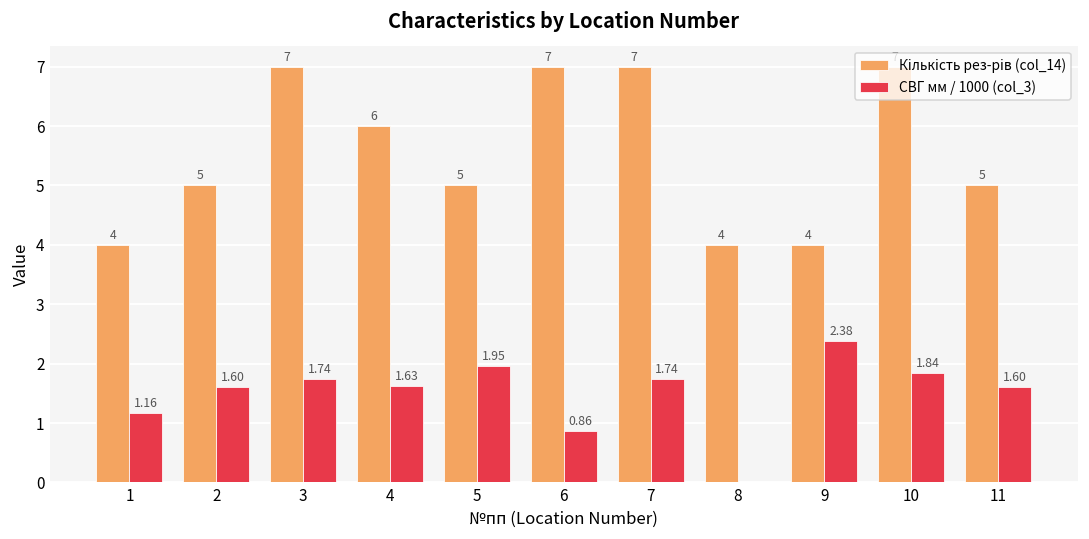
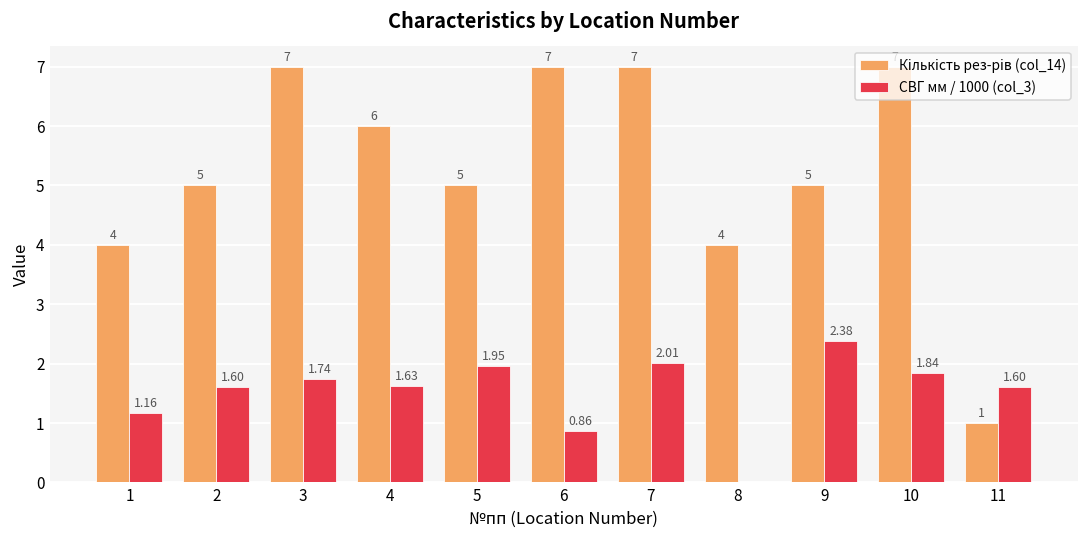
  {
    "Кількість рез-рів (col_14)": {
      "1": 4,
      "2": 5,
      "3": 7,
      "4": 6,
      "5": 5,
      "6": 7,
      "7": 7,
      "8": 4,
-     "9": 4,
-     "11": 5
+     "9": 5,
+     "11": 1
    },
    "СВГ мм / 1000 (col_3)": {
      "1": 1.16,
      "2": 1.60,
      "3": 1.74,
      "4": 1.63,
      "5": 1.95,
      "6": 0.86,
-     "7": 1.74,
+     "7": 2.01,
      "9": 2.38,
      "10": 1.84,
      "11": 1.60
    }
  }
